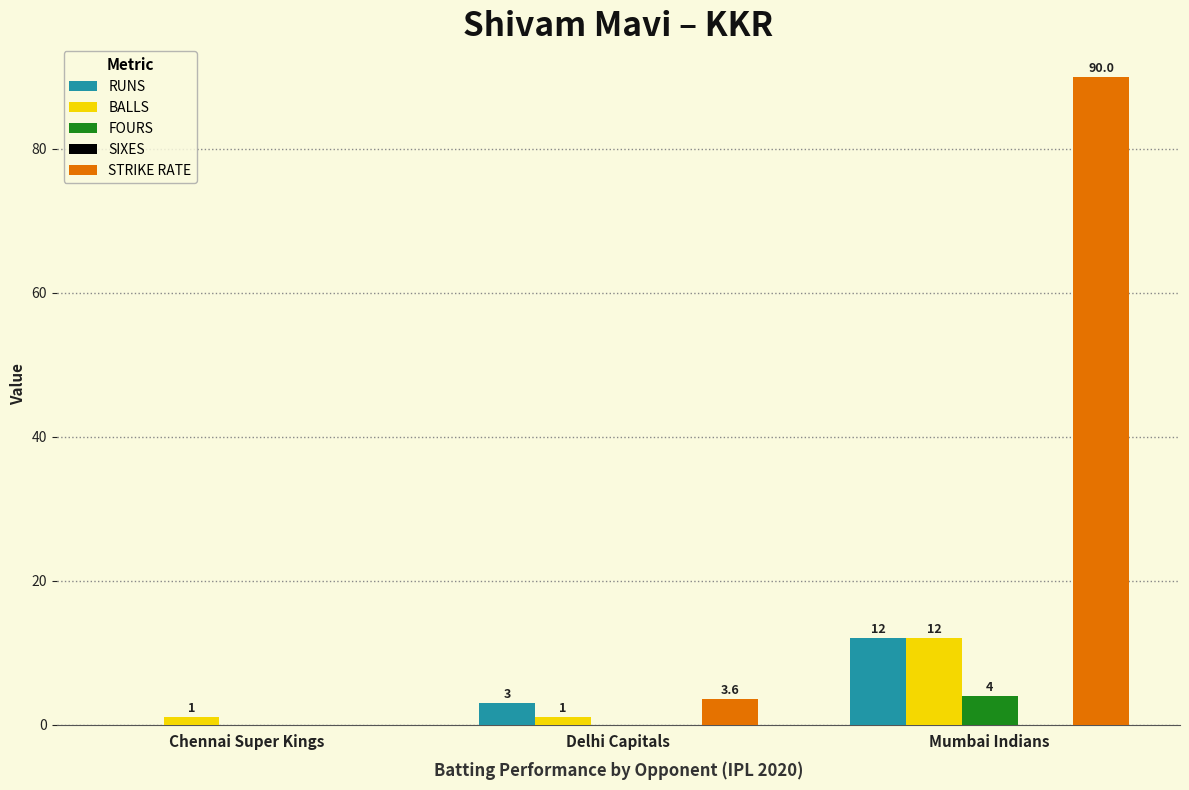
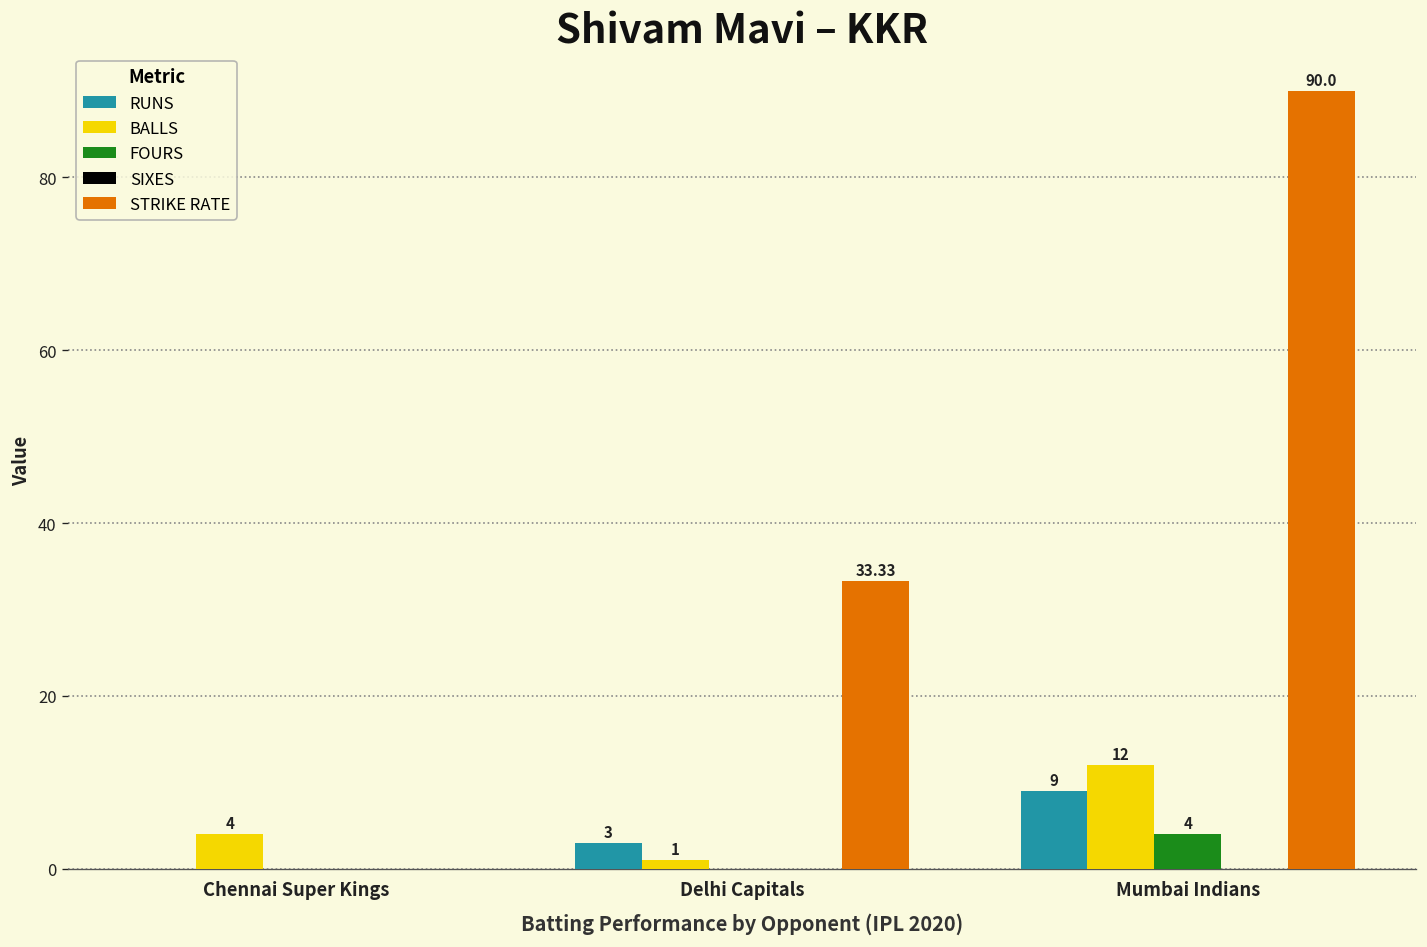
  {
    "RUNS": {
      "Delhi Capitals": 3,
-     "Mumbai Indians": 12
+     "Mumbai Indians": 9
    },
    "BALLS": {
-     "Chennai Super Kings": 1,
+     "Chennai Super Kings": 4,
      "Delhi Capitals": 1,
      "Mumbai Indians": 12
    },
    "FOURS": {
      "Mumbai Indians": 4
    },
    "SIXES": {
      "Chennai Super Kings": 0,
      "Delhi Capitals": 0,
      "Mumbai Indians": 0
    },
    "STRIKE RATE": {
-     "Delhi Capitals": 3.6,
+     "Delhi Capitals": 33.33,
      "Mumbai Indians": 90.0
    }
  }
